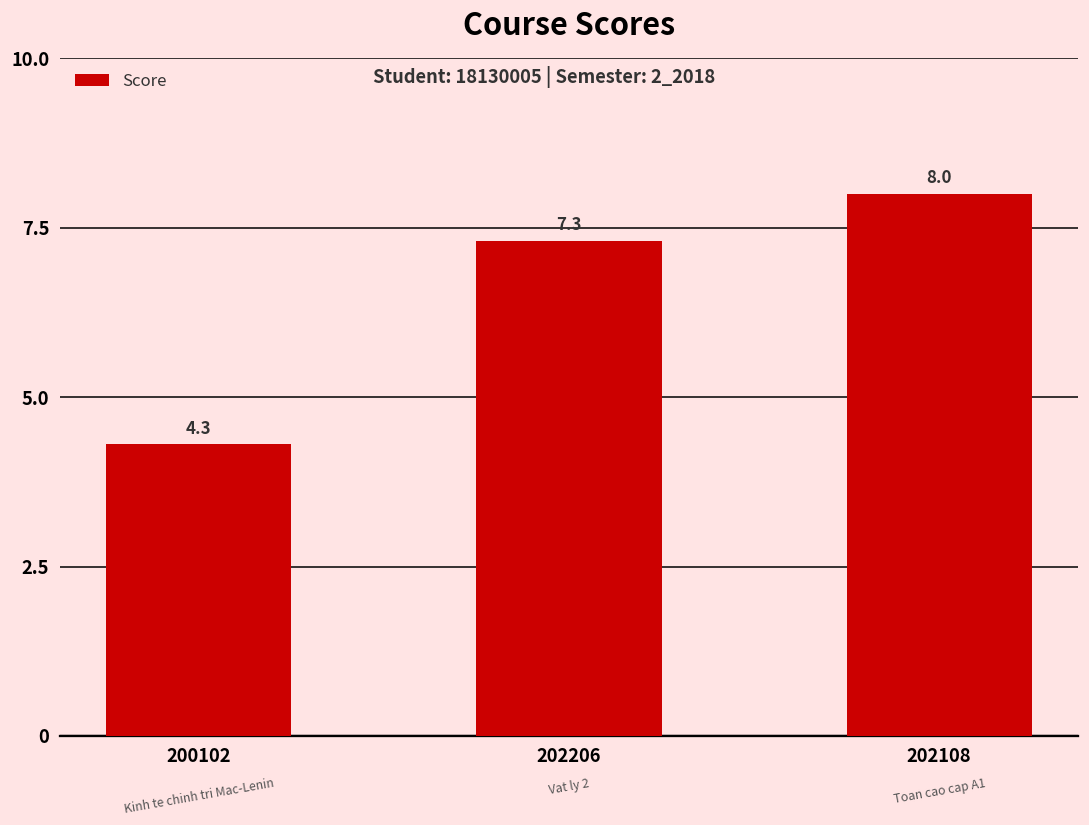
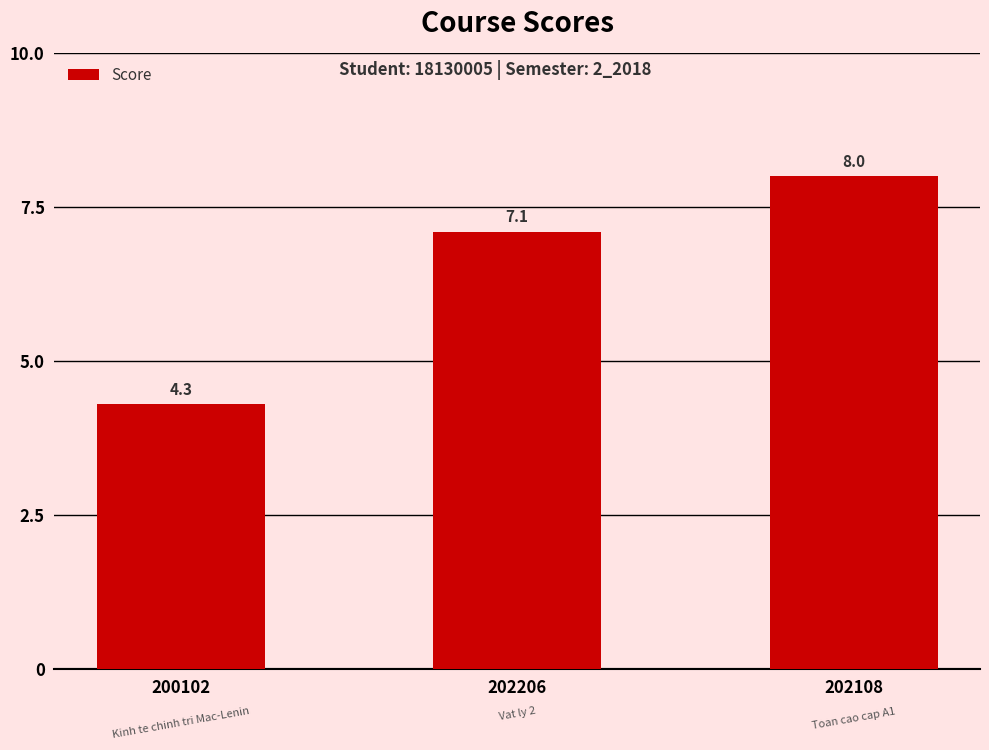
  {
    "200102": 4.3,
-   "202206": 7.3,
+   "202206": 7.1,
    "202108": 8.0
  }
